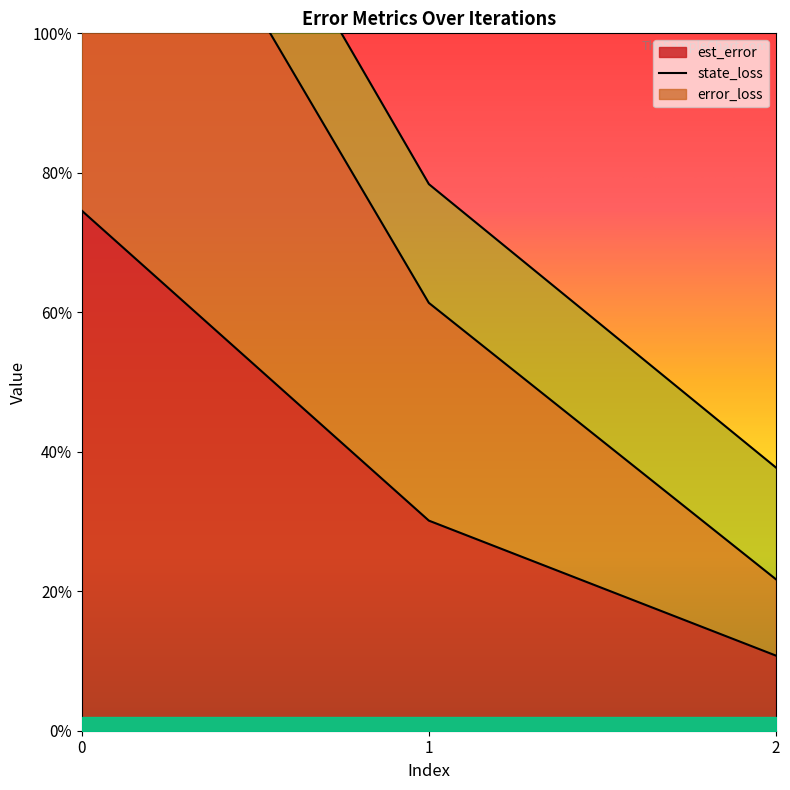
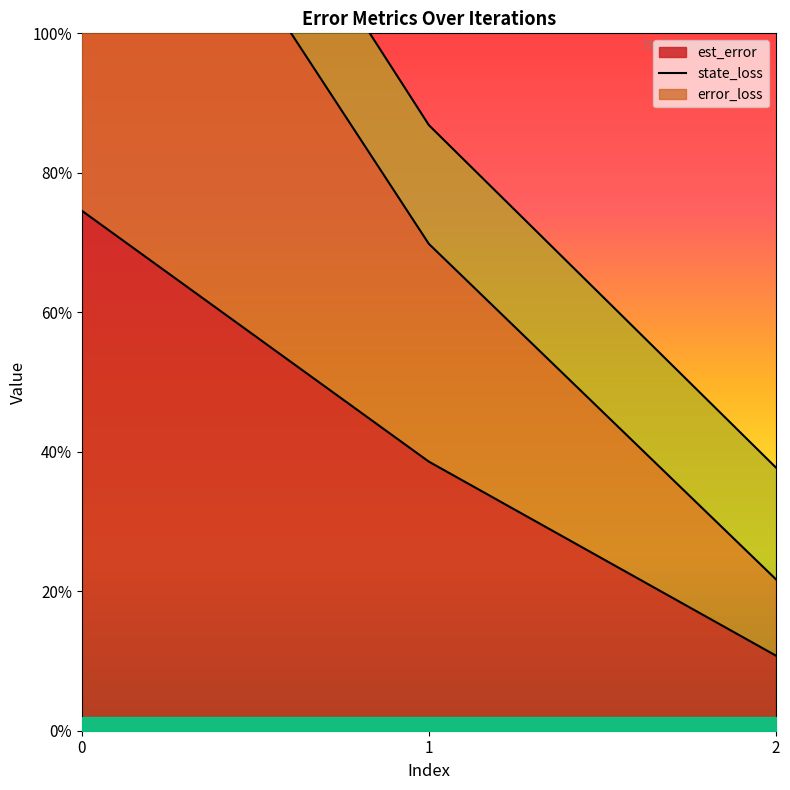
  {
    "est_error": {
      "0": "75%",
-     "1": "30%",
+     "1": "39%",
      "2": "11%"
    }
  }
